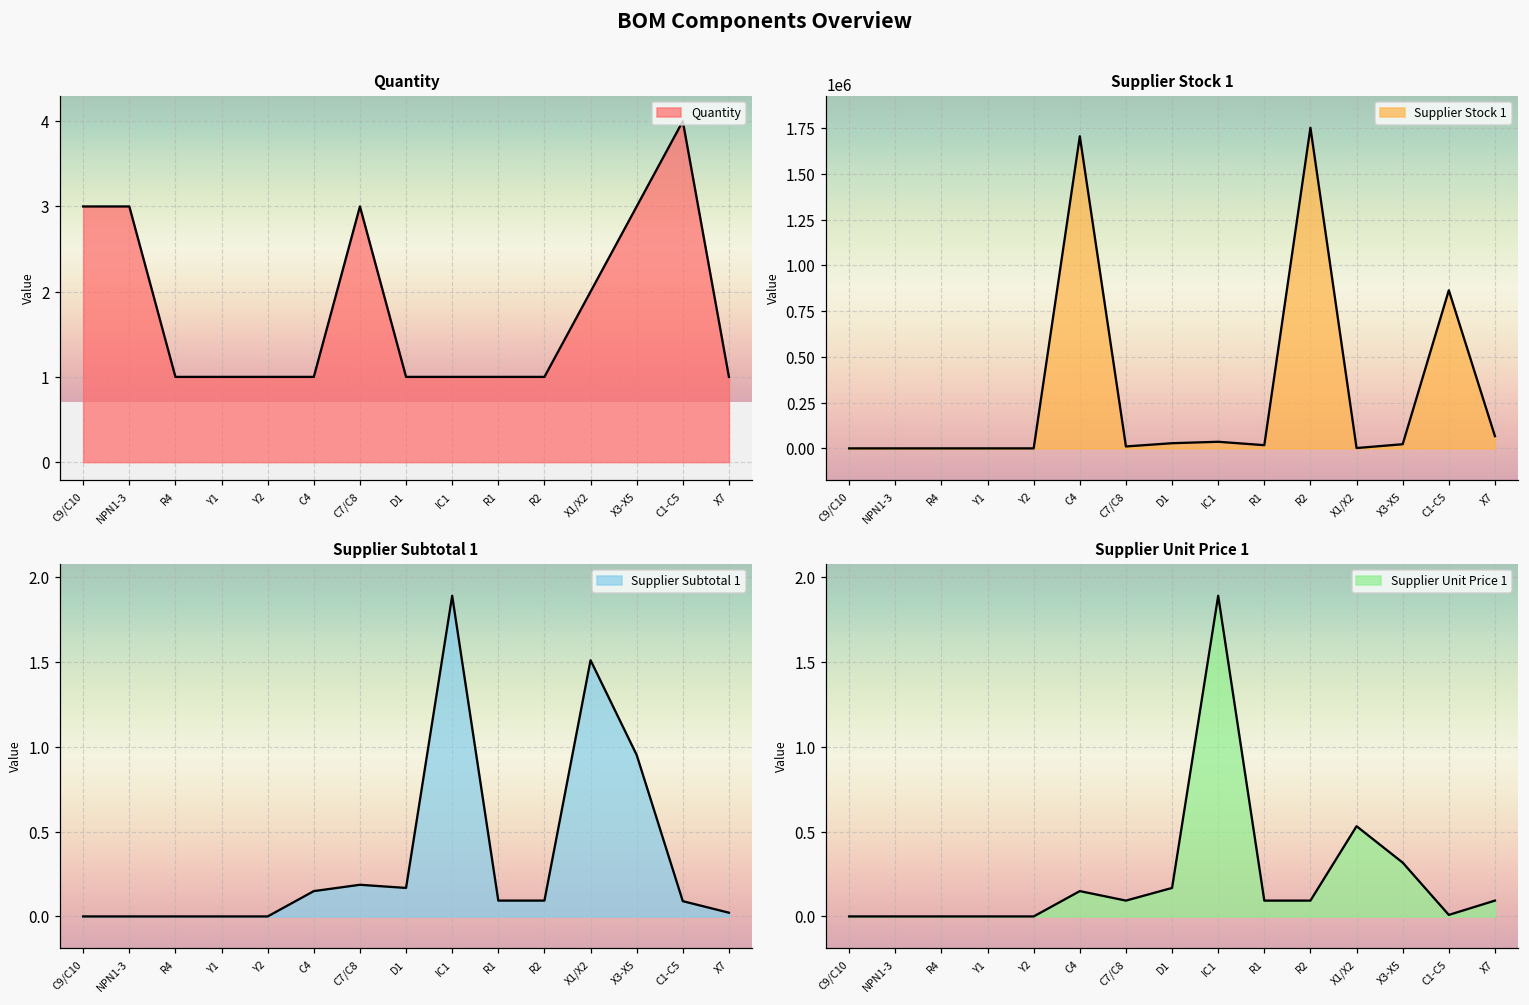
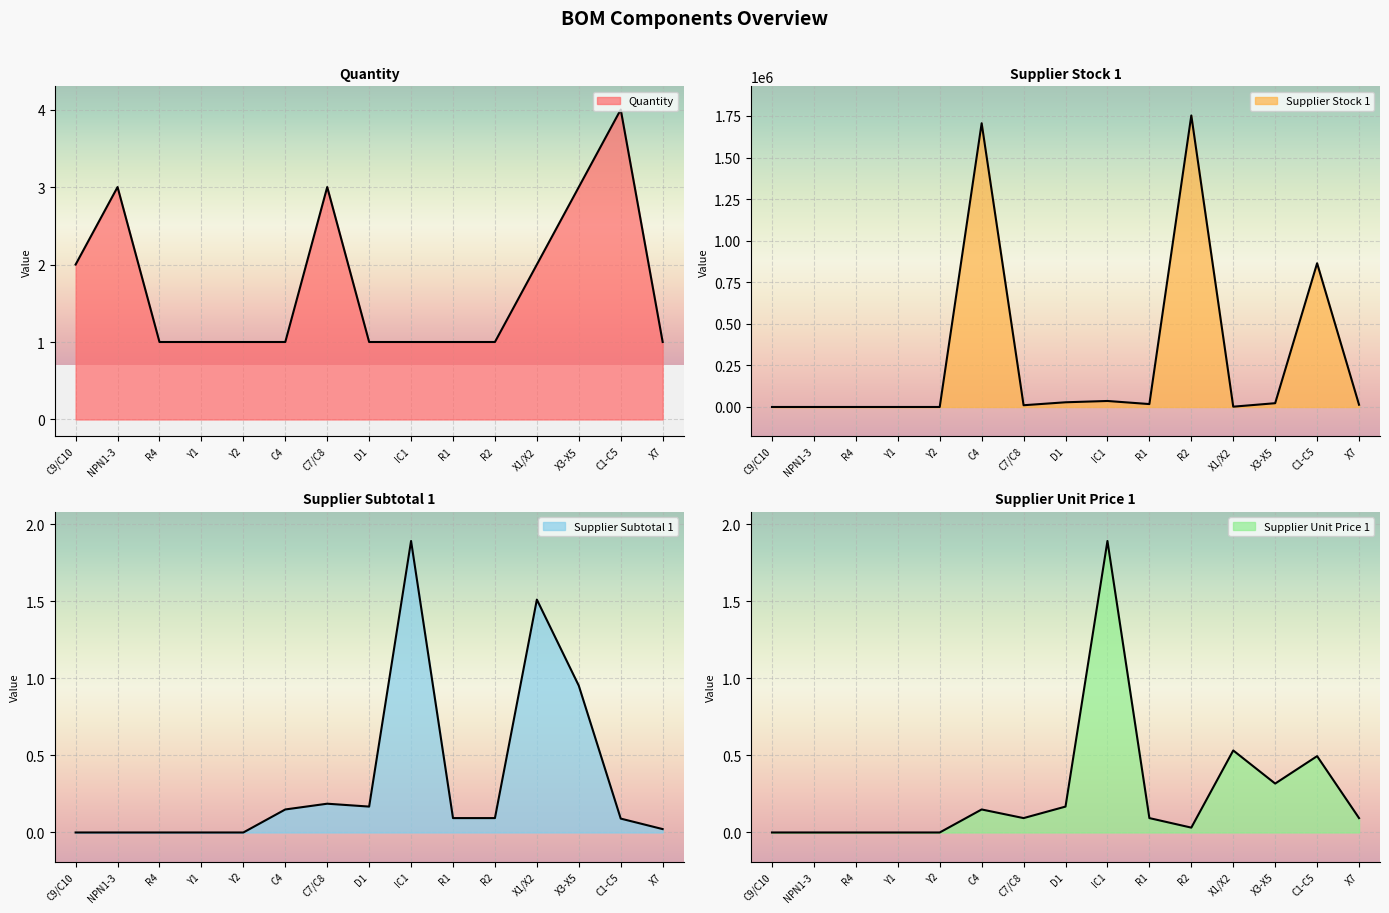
  {
    "Quantity": {
-     "C9/C10": 3,
+     "C9/C10": 2,
      "NPN1-3": 3,
      "R4": 1,
      "Y1": 1,
      "Y2": 1,
      "C4": 1,
      "C7/C8": 3,
      "D1": 1,
      "IC1": 1,
      "R1": 1,
      "R2": 1,
      "X1/X2": 2,
      "X3-X5": 3,
      "X7": 1
    },
    "Supplier Stock 1": {
      "C9/C10": 0,
      "NPN1-3": 0,
      "R4": 0,
      "Y1": 0,
      "Y2": 0,
      "C4": 1710000,
      "C7/C8": 10000,
      "D1": 30000,
      "IC1": 40000,
      "R1": 20000,
      "R2": 1750000,
      "X1/X2": 0,
      "X3-X5": 20000,
      "C1-C5": 860000,
-     "X7": 70000
+     "X7": 10000
    },
    "Supplier Subtotal 1": {
      "C9/C10": 0.00,
      "NPN1-3": 0.00,
      "R4": 0.00,
      "Y1": 0.00,
      "Y2": 0.00,
      "C4": 0.15,
      "C7/C8": 0.19,
      "D1": 0.17,
      "IC1": 1.89,
      "R1": 0.09,
      "R2": 0.09,
      "X1/X2": 1.51,
      "X3-X5": 0.95,
      "C1-C5": 0.09,
      "X7": 0.02
    },
    "Supplier Unit Price 1": {
      "C9/C10": 0.00,
      "NPN1-3": 0.00,
      "R4": 0.00,
      "Y1": 0.00,
      "Y2": 0.00,
      "C4": 0.15,
      "C7/C8": 0.09,
      "D1": 0.17,
      "IC1": 1.89,
      "R1": 0.09,
-     "R2": 0.09,
+     "R2": 0.03,
      "X1/X2": 0.53,
      "X3-X5": 0.32,
-     "C1-C5": 0.01,
+     "C1-C5": 0.50,
      "X7": 0.09
    }
  }
